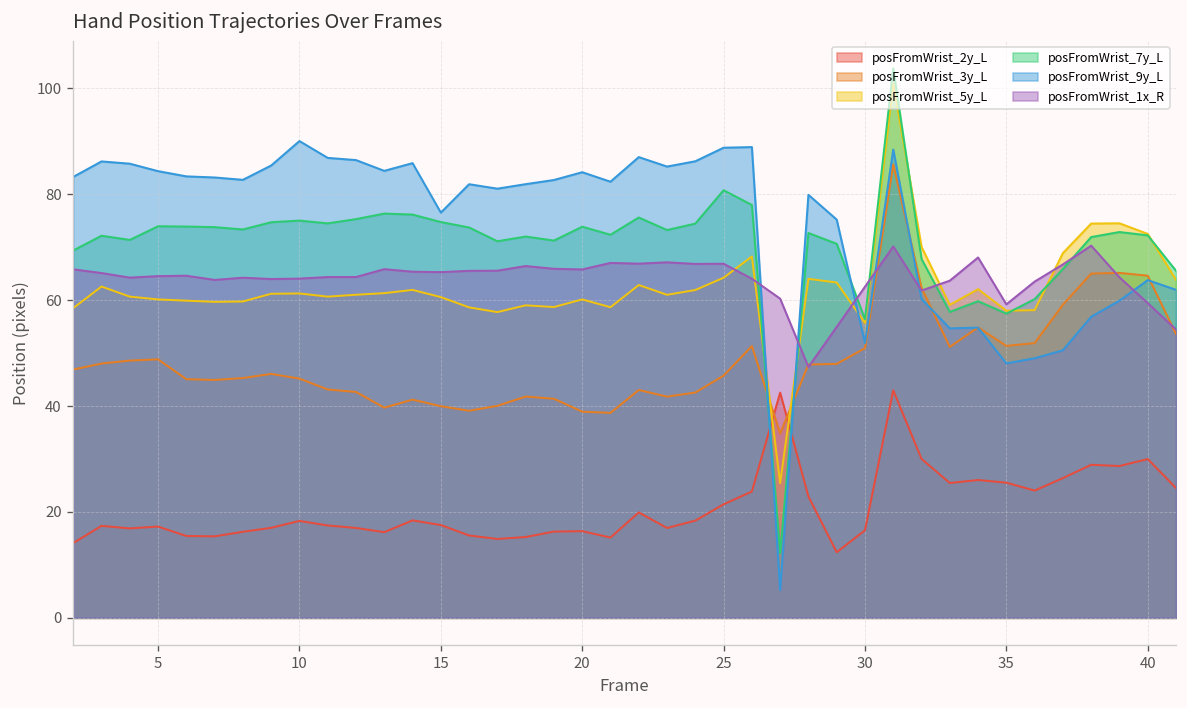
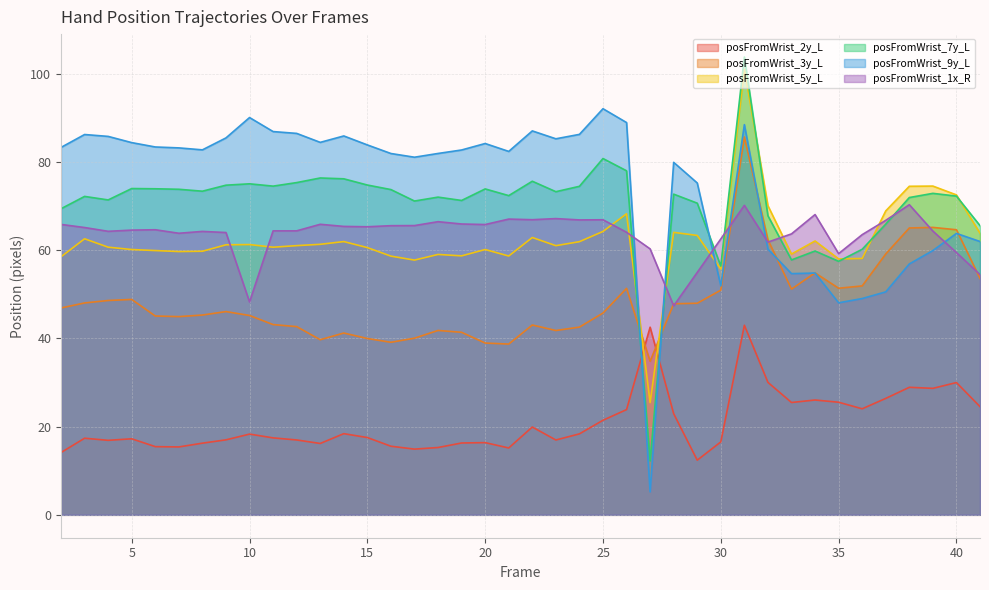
  {
    "posFromWrist_7y_L": {
      "5": 74,
      "10": 75,
      "15": 75,
      "20": 74,
      "25": 81,
      "30": 56
    },
    "posFromWrist_9y_L": {
      "5": 84,
      "10": 90,
-     "15": 77,
+     "15": 84,
      "20": 84,
-     "25": 89,
+     "25": 92,
      "30": 52,
      "35": 48,
      "40": 64
    },
    "posFromWrist_1x_R": {
      "5": 65,
-     "10": 64,
+     "10": 48,
      "15": 65,
      "20": 66,
      "25": 67,
      "30": 63,
      "35": 59,
      "40": 59
    }
  }
